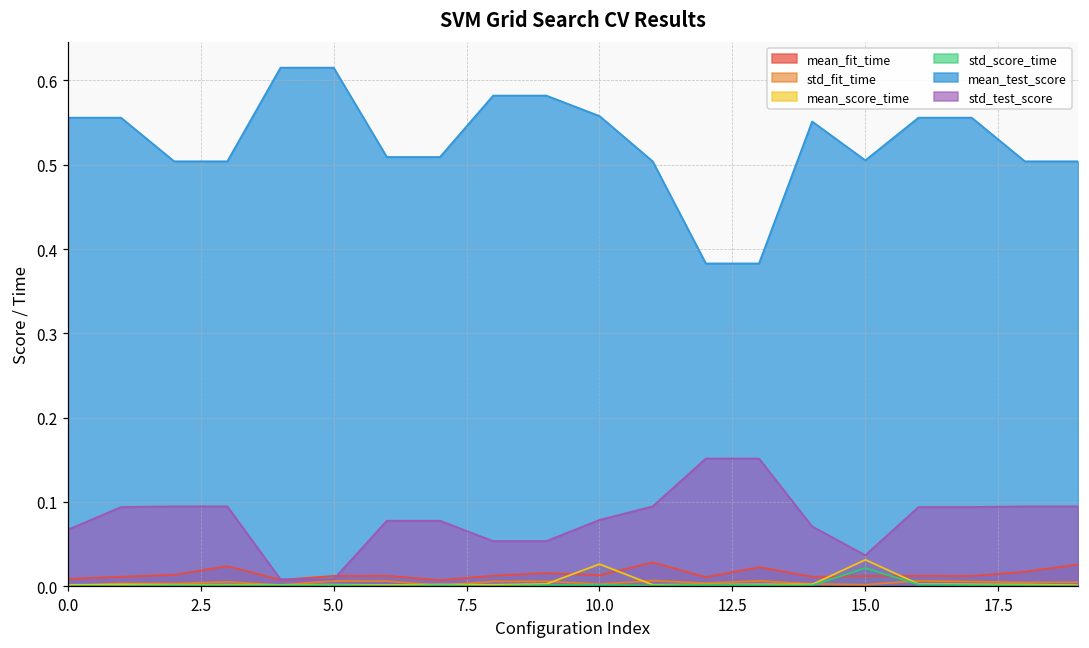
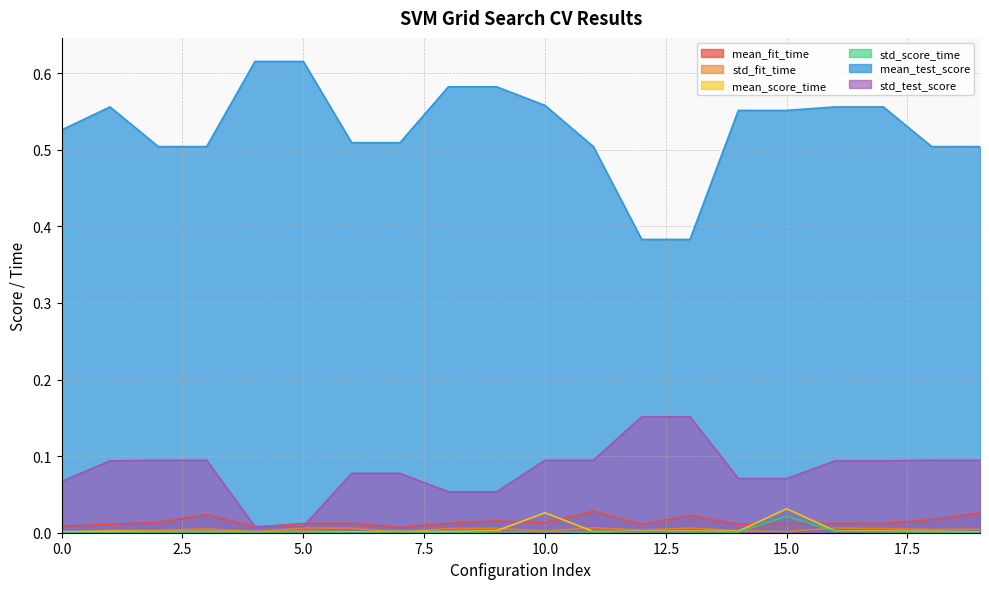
  {
    "mean_score_time": {
      "10.0": 0.03,
      "15.0": 0.03
    },
    "std_score_time": {
      "15.0": 0.02
    },
    "mean_test_score": {
-     "0.0": 0.56,
+     "0.0": 0.53,
      "5.0": 0.62,
      "10.0": 0.56,
-     "15.0": 0.51
+     "15.0": 0.55
    },
    "std_test_score": {
      "0.0": 0.07,
-     "10.0": 0.08,
-     "15.0": 0.04
+     "10.0": 0.09,
+     "15.0": 0.07
    }
  }
